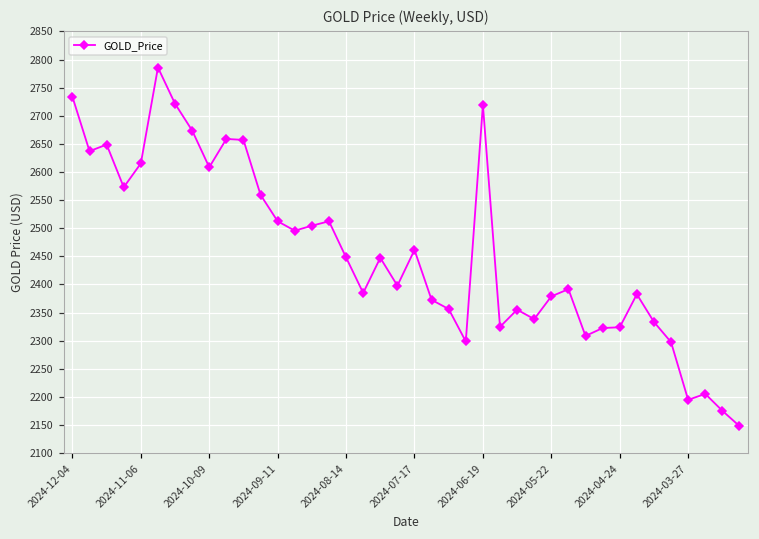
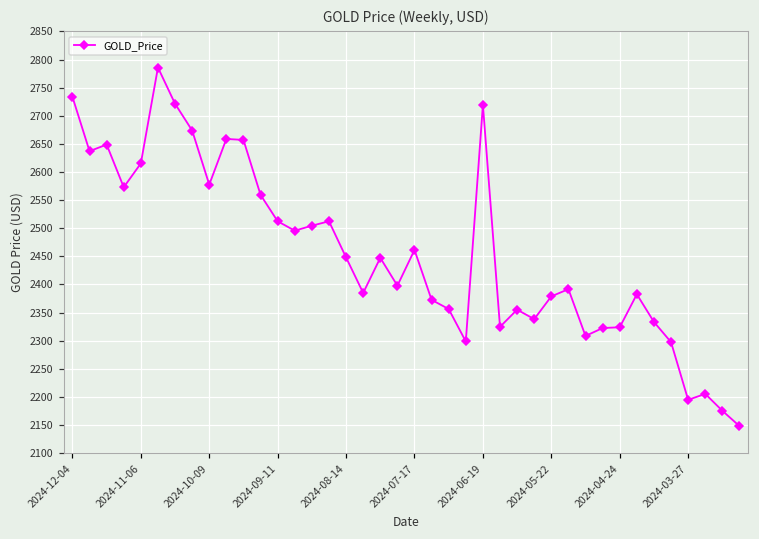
  {
    "2024-12-04": 2730,
    "2024-11-06": 2620,
-   "2024-10-09": 2610,
+   "2024-10-09": 2580,
    "2024-09-11": 2510,
    "2024-08-14": 2450,
    "2024-07-17": 2460,
    "2024-06-19": 2720,
    "2024-05-22": 2380,
    "2024-04-24": 2320,
    "2024-03-27": 2190
  }
